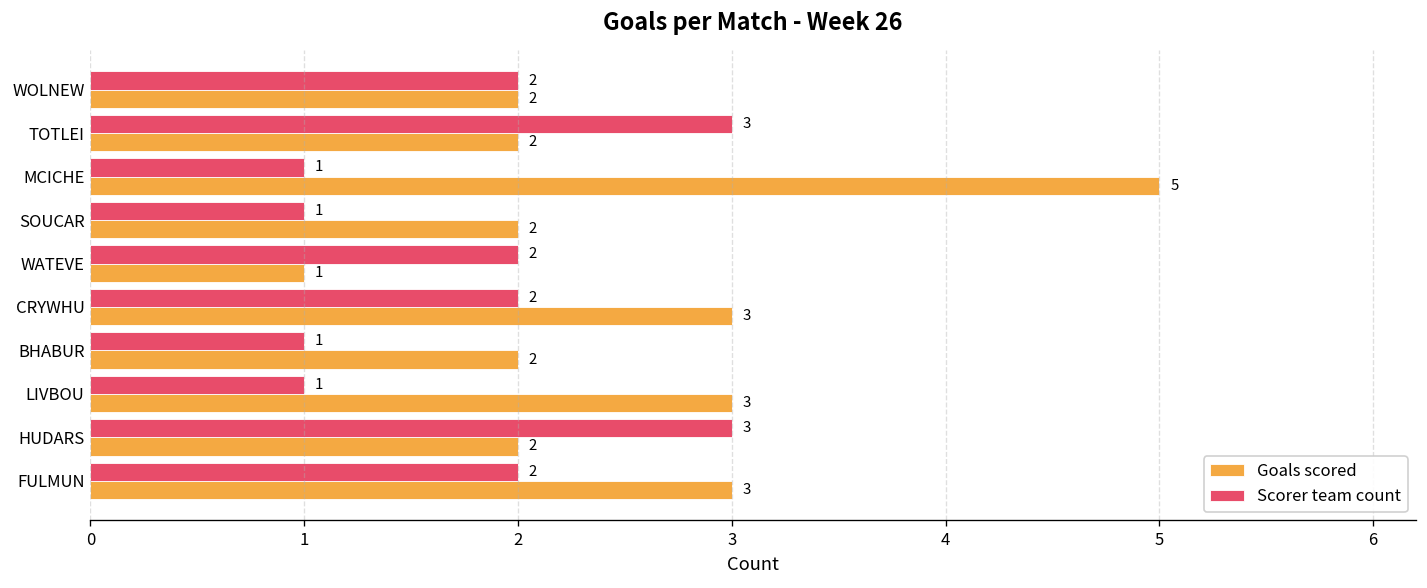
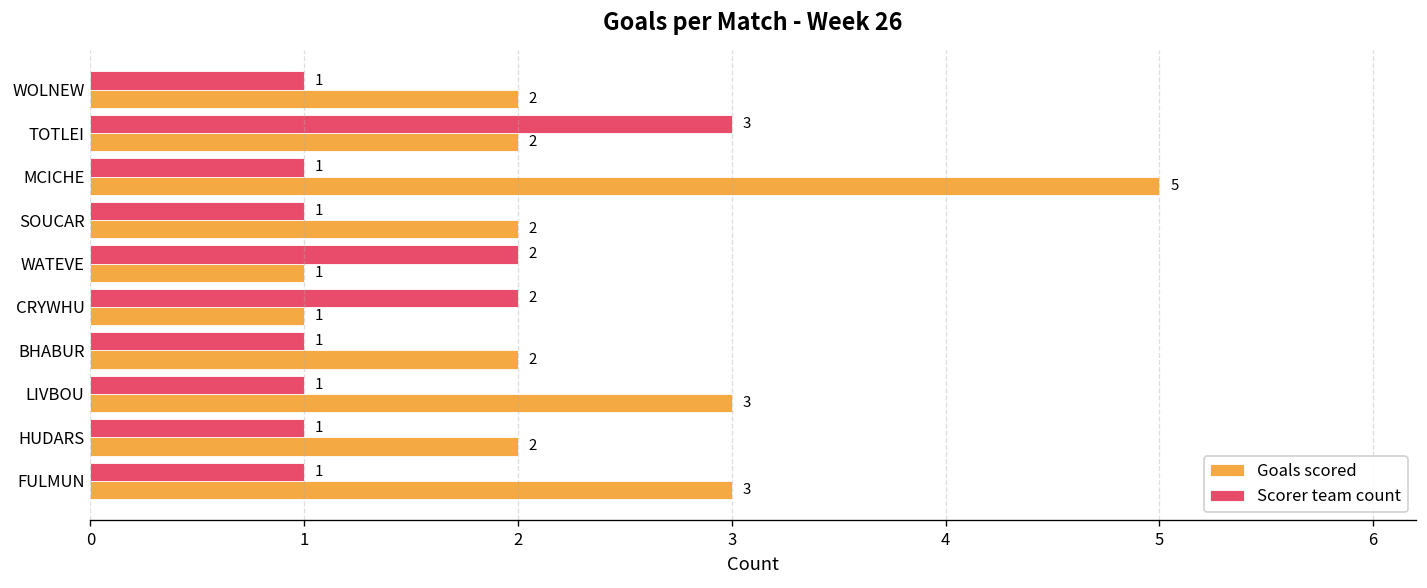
  {
    "Goals scored": {
      "WOLNEW": 2,
      "TOTLEI": 2,
      "MCICHE": 5,
      "SOUCAR": 2,
      "WATEVE": 1,
-     "CRYWHU": 3,
+     "CRYWHU": 1,
      "BHABUR": 2,
      "LIVBOU": 3,
      "HUDARS": 2,
      "FULMUN": 3
    },
    "Scorer team count": {
-     "WOLNEW": 2,
+     "WOLNEW": 1,
      "TOTLEI": 3,
      "MCICHE": 1,
      "SOUCAR": 1,
      "WATEVE": 2,
      "CRYWHU": 2,
      "BHABUR": 1,
      "LIVBOU": 1,
-     "HUDARS": 3,
-     "FULMUN": 2
+     "HUDARS": 1,
+     "FULMUN": 1
    }
  }
